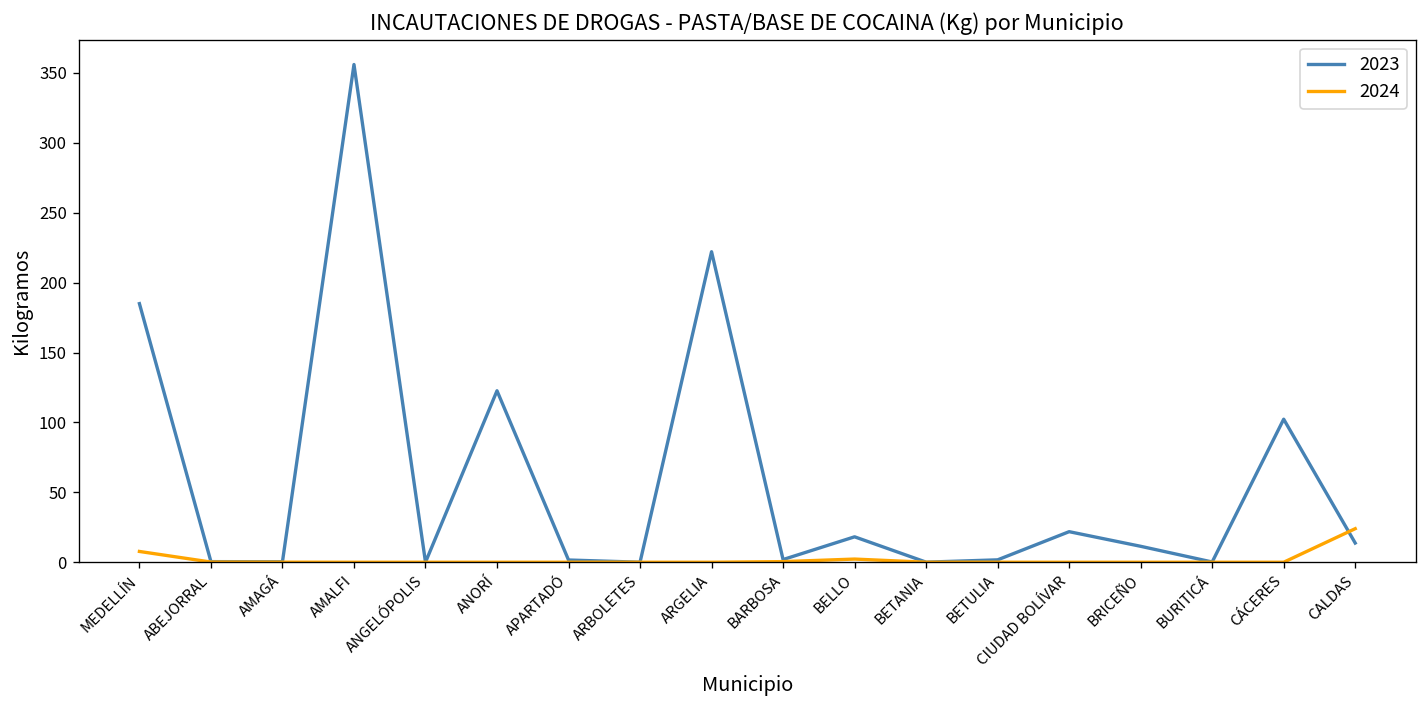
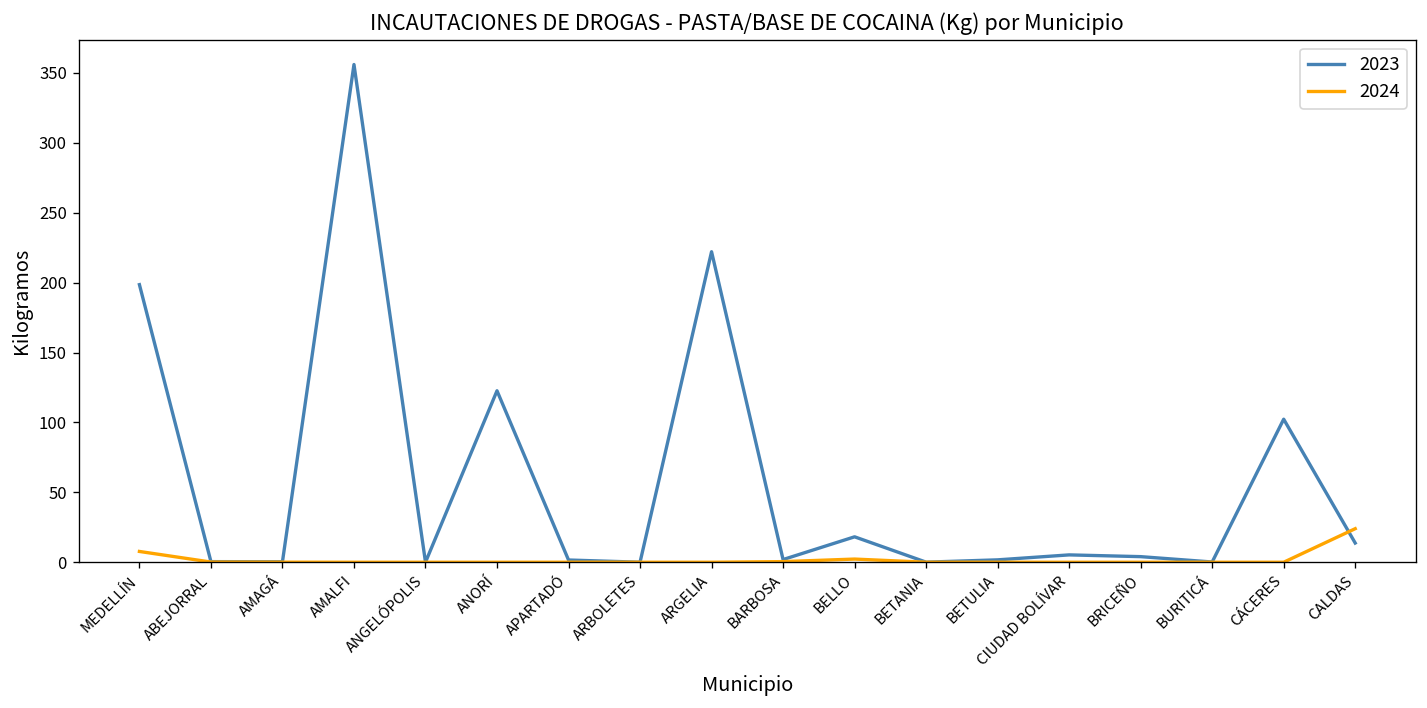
  {
    "2023": {
-     "MEDELLÍN": 185,
+     "MEDELLÍN": 199,
      "AMALFI": 356,
      "ANORÍ": 123,
      "ARGELIA": 222,
      "BELLO": 18,
-     "CIUDAD BOLÍVAR": 22,
-     "BRICEÑO": 11,
+     "CIUDAD BOLÍVAR": 5,
+     "BRICEÑO": 4,
      "CÁCERES": 102,
      "CALDAS": 14
    },
    "2024": {
      "MEDELLÍN": 8,
      "AMALFI": 0,
      "ANORÍ": 0,
      "ARGELIA": 0,
      "BELLO": 2,
      "CIUDAD BOLÍVAR": 0,
      "BRICEÑO": 0,
      "CÁCERES": 0,
      "CALDAS": 24
    }
  }
